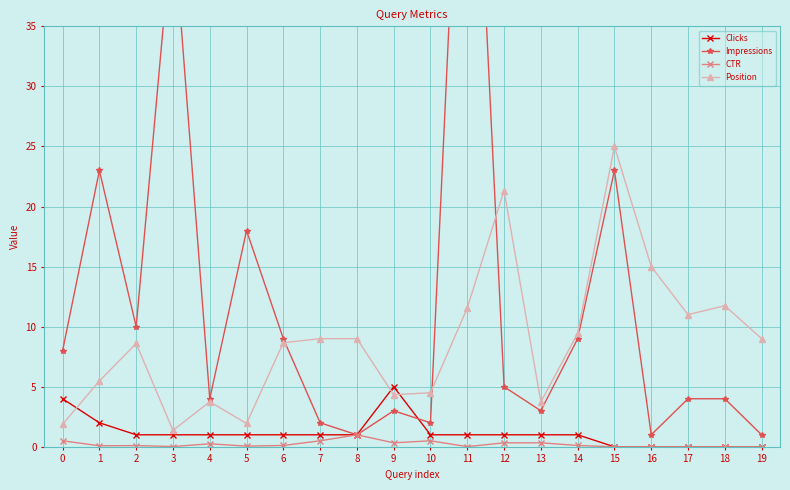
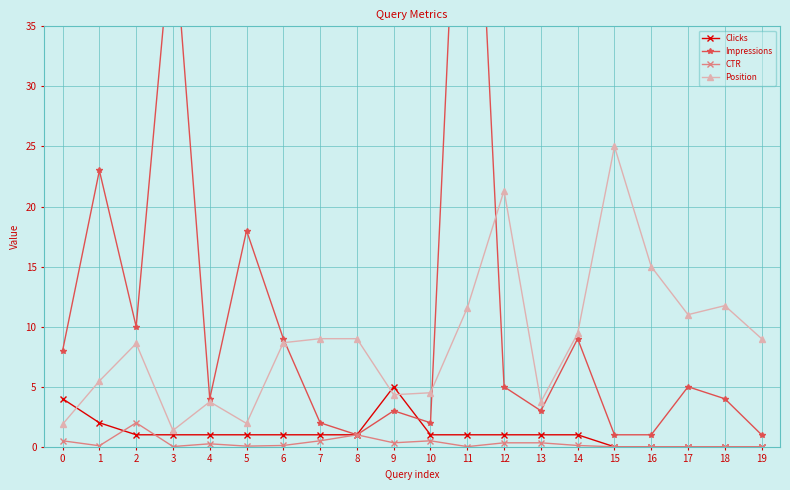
  {
    "Clicks": {
      "0": 4.0,
      "1": 2.0,
      "2": 1.0,
      "3": 1.0,
      "4": 1.0,
      "5": 1.0,
      "6": 1.0,
      "7": 1.0,
      "9": 5.0,
      "10": 1.0,
      "11": 1.0,
      "12": 1.0,
      "13": 1.0,
      "14": 1.0
    },
    "Impressions": {
      "0": 8,
      "1": 23,
      "2": 10,
      "4": 4,
      "5": 18,
      "6": 9,
      "7": 2,
      "9": 3,
      "10": 2,
      "12": 5,
      "13": 3,
      "14": 9,
-     "15": 23,
+     "15": 1,
      "16": 1,
-     "17": 4,
+     "17": 5,
      "18": 4,
      "19": 1
    },
    "CTR": {
      "0": 0.5,
      "1": 0.1,
-     "2": 0.1,
+     "2": 2.0,
      "3": 0.0,
      "4": 0.3,
      "5": 0.1,
      "6": 0.1,
      "7": 0.5,
      "9": 0.3,
      "10": 0.5,
      "11": 0.0,
      "12": 0.3,
      "13": 0.3,
      "14": 0.1
    },
    "Position": {
      "0": 1.9,
      "1": 5.5,
      "2": 8.6,
      "3": 1.4,
      "4": 3.8,
      "5": 1.9,
      "6": 8.7,
      "7": 9.0,
      "8": 9.0,
      "9": 4.3,
      "10": 4.5,
      "11": 11.6,
      "12": 21.3,
      "13": 3.7,
      "14": 9.4,
      "15": 25.0,
      "16": 15.0,
      "17": 11.0,
      "18": 11.8,
      "19": 9.0
    }
  }
